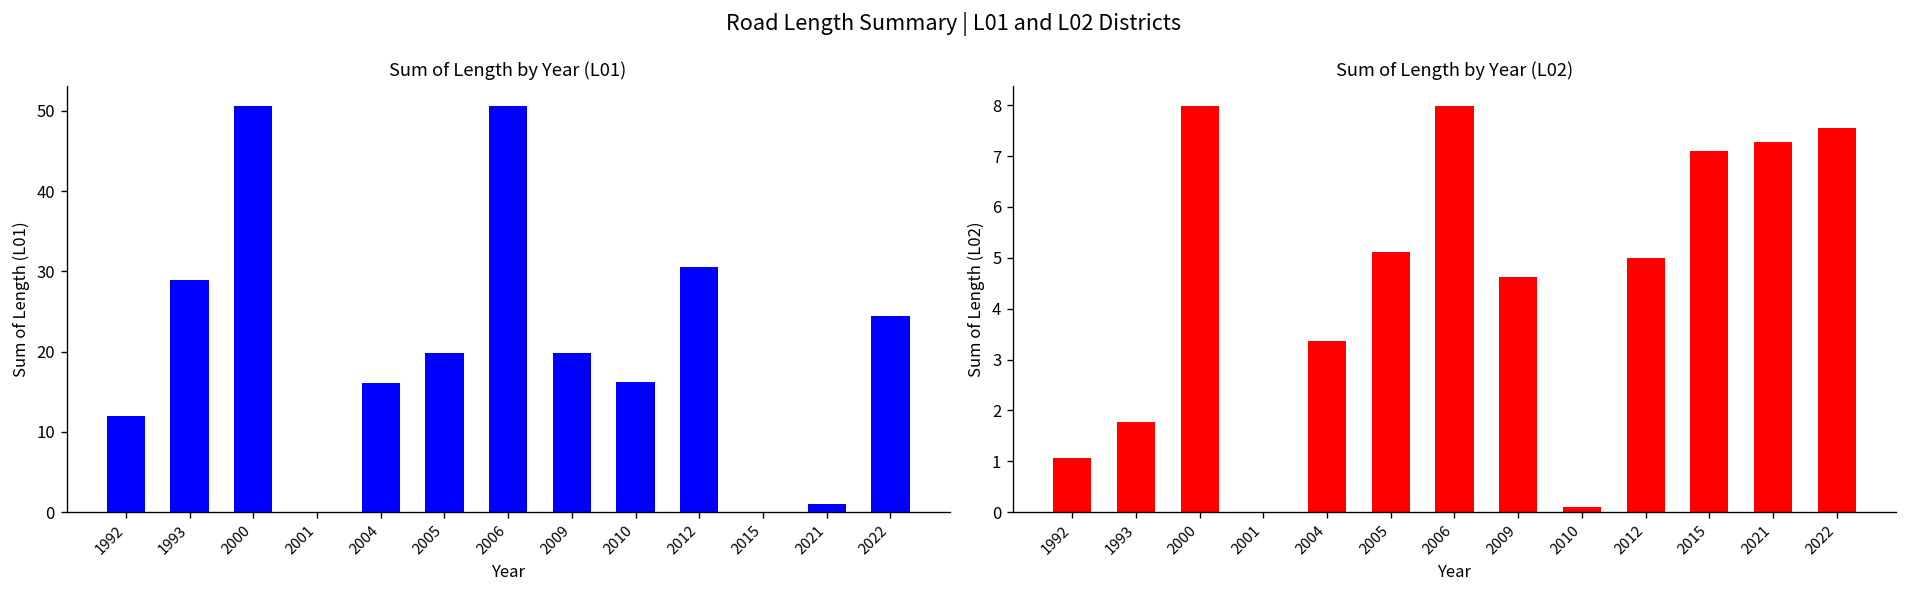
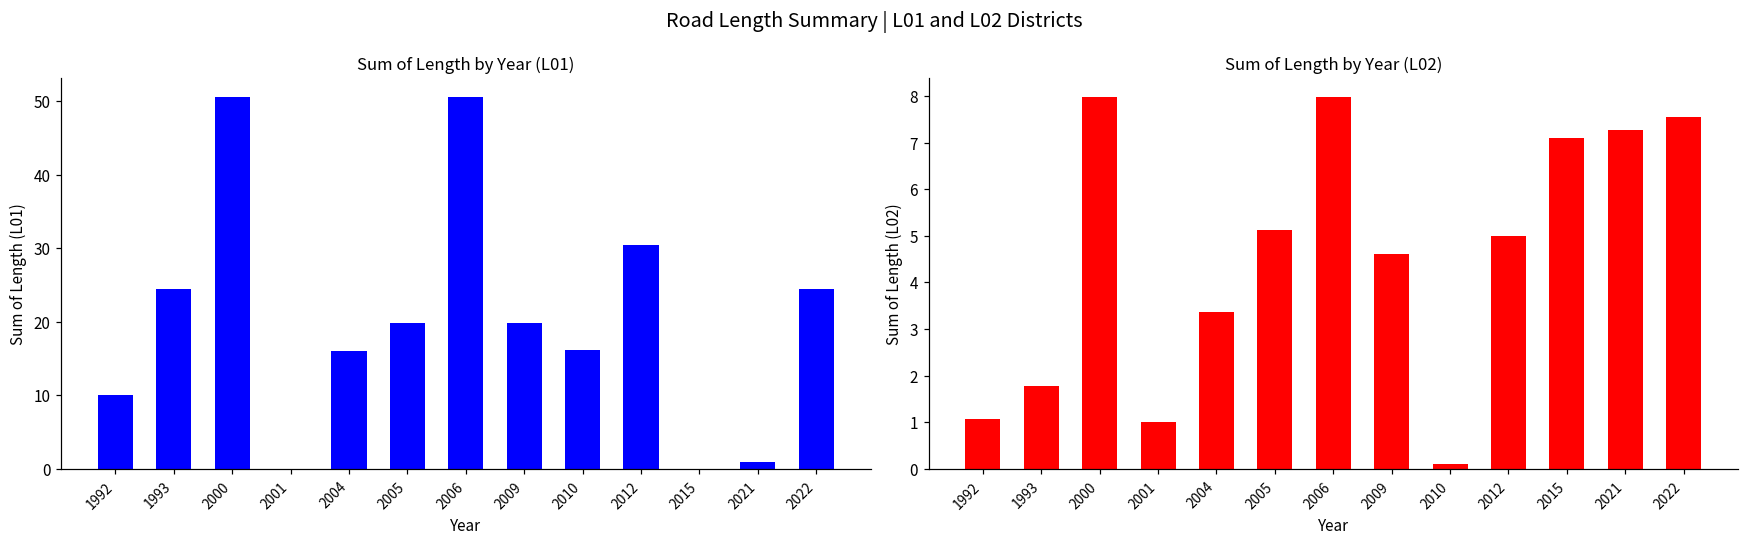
  {
    "Sum of Length by Year (L01)": {
-     "1992": 12,
-     "1993": 29,
+     "1992": 10,
+     "1993": 25,
      "2000": 51,
      "2001": 0,
      "2004": 16,
      "2005": 20,
      "2006": 51,
      "2009": 20,
      "2010": 16,
      "2012": 31,
      "2015": 0,
      "2021": 1,
      "2022": 24
    },
    "Sum of Length by Year (L02)": {
      "1992": 1.1,
      "1993": 1.8,
      "2000": 8,
-     "2001": 0,
+     "2001": 1,
      "2004": 3.4,
      "2005": 5.1,
      "2006": 8,
      "2009": 4.6,
      "2010": 0.1,
      "2012": 5,
      "2015": 7.1,
      "2021": 7.3,
      "2022": 7.6
    }
  }
